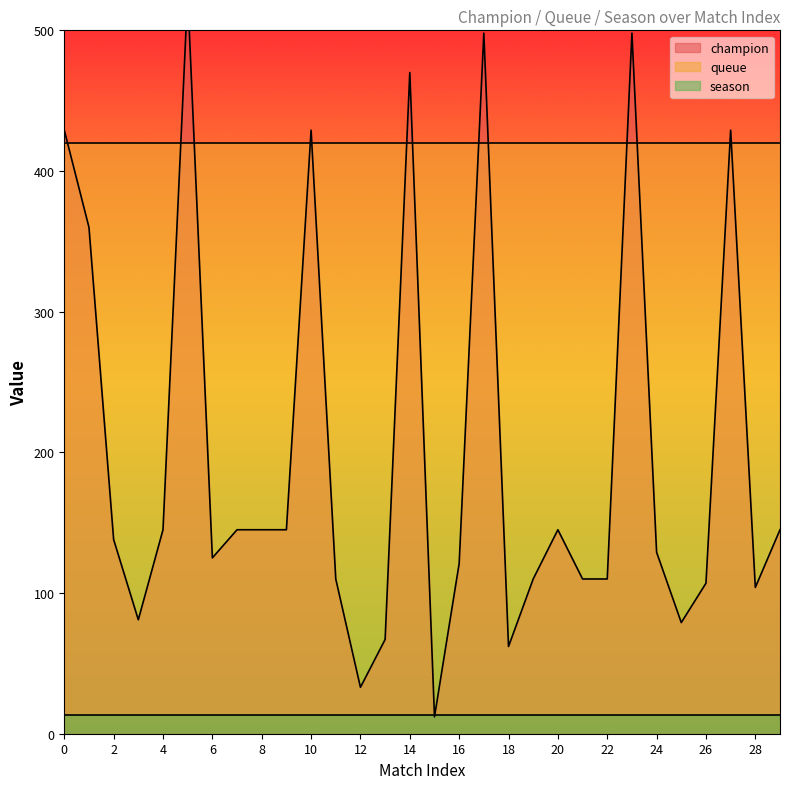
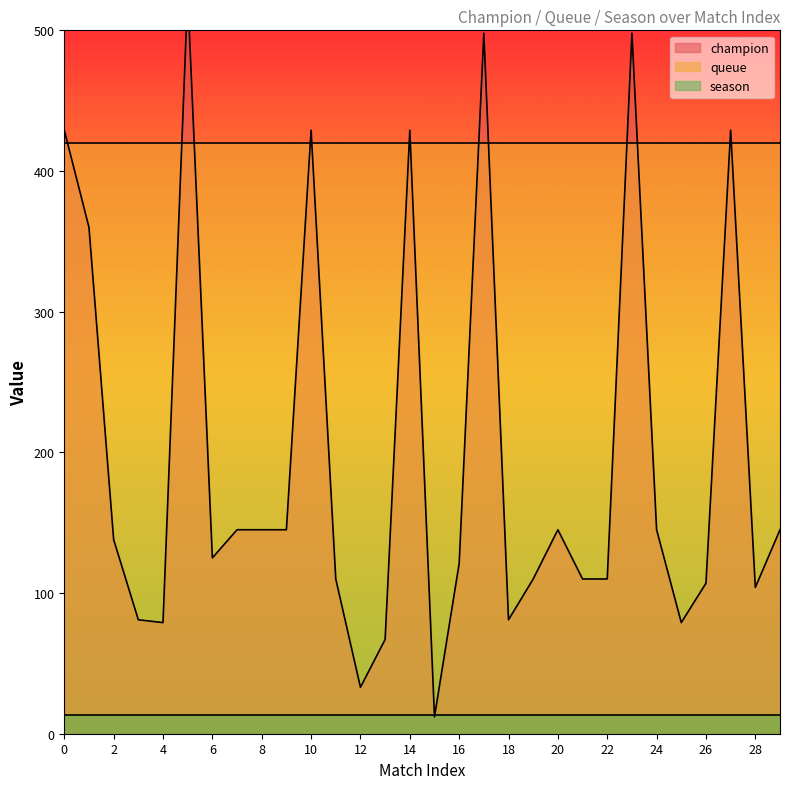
  {
    "champion": {
      "0": 429,
      "2": 138,
-     "4": 145,
+     "4": 79,
      "6": 125,
      "8": 145,
      "10": 429,
      "12": 33,
-     "14": 470,
+     "14": 429,
      "16": 121,
-     "18": 62,
+     "18": 81,
      "20": 145,
      "22": 110,
-     "24": 129,
+     "24": 145,
      "26": 107,
      "28": 104
    },
    "queue": {
      "0": 420,
      "2": 420,
      "4": 420,
      "6": 420,
      "8": 420,
      "10": 420,
      "12": 420,
      "14": 420,
      "16": 420,
      "18": 420,
      "20": 420,
      "22": 420,
      "24": 420,
      "26": 420,
      "28": 420
    },
    "season": {
      "0": 13,
      "2": 13,
      "4": 13,
      "6": 13,
      "8": 13,
      "10": 13,
      "12": 13,
      "14": 13,
      "16": 13,
      "18": 13,
      "20": 13,
      "22": 13,
      "24": 13,
      "26": 13,
      "28": 13
    }
  }
